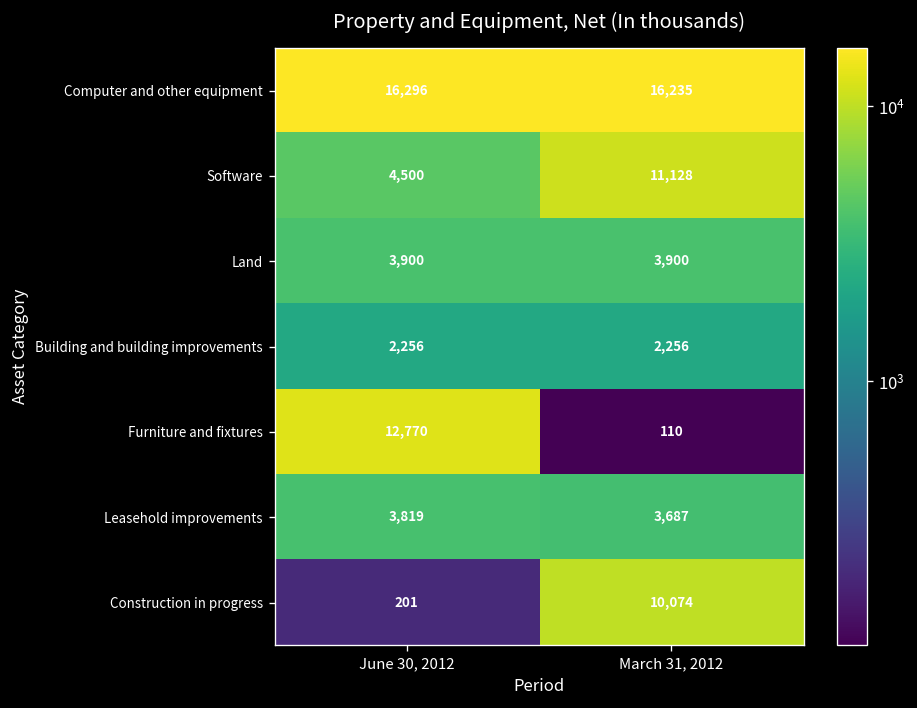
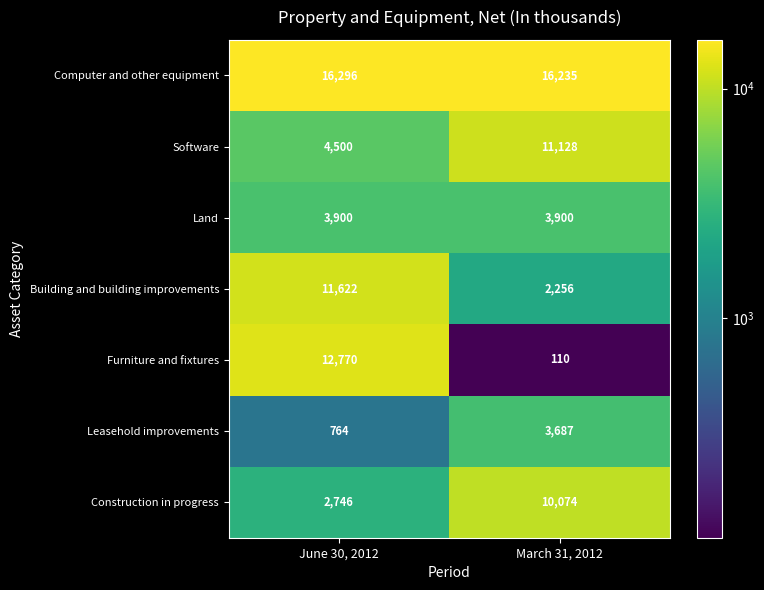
  {
    "Computer and other equipment": {
      "June 30, 2012": "16,296",
      "March 31, 2012": "16,235"
    },
    "Software": {
      "June 30, 2012": "4,500",
      "March 31, 2012": "11,128"
    },
    "Land": {
      "June 30, 2012": "3,900",
      "March 31, 2012": "3,900"
    },
    "Building and building improvements": {
-     "June 30, 2012": "2,256",
+     "June 30, 2012": "11,622",
      "March 31, 2012": "2,256"
    },
    "Furniture and fixtures": {
      "June 30, 2012": "12,770",
      "March 31, 2012": "110"
    },
    "Leasehold improvements": {
-     "June 30, 2012": "3,819",
+     "June 30, 2012": "764",
      "March 31, 2012": "3,687"
    },
    "Construction in progress": {
-     "June 30, 2012": "201",
+     "June 30, 2012": "2,746",
      "March 31, 2012": "10,074"
    }
  }
